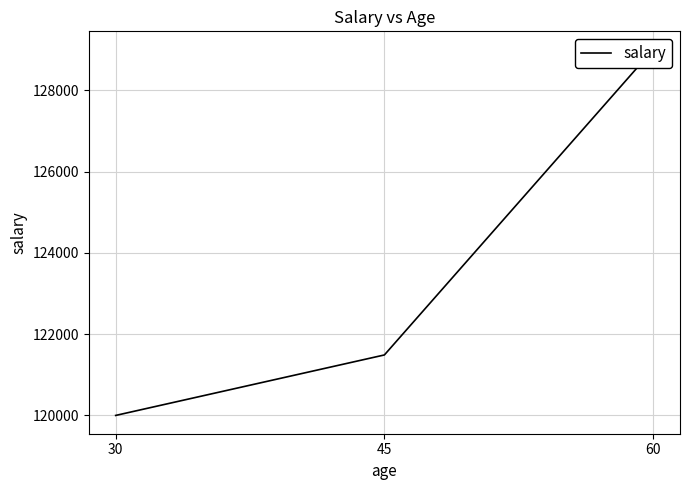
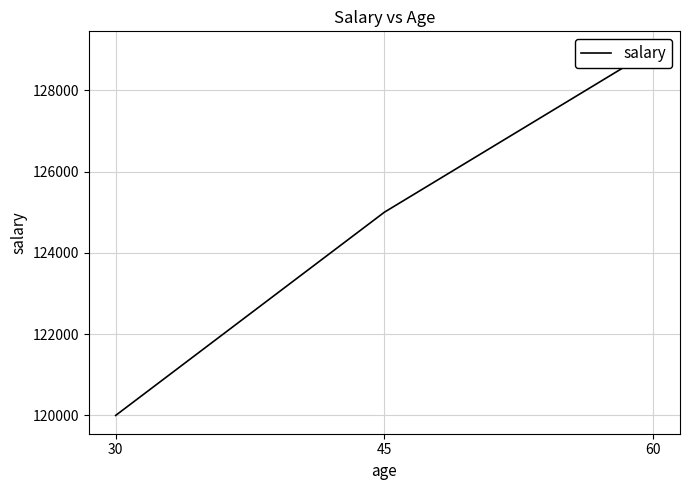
  {
    "30": 120000,
-   "45": 121500
+   "45": 125000
  }
